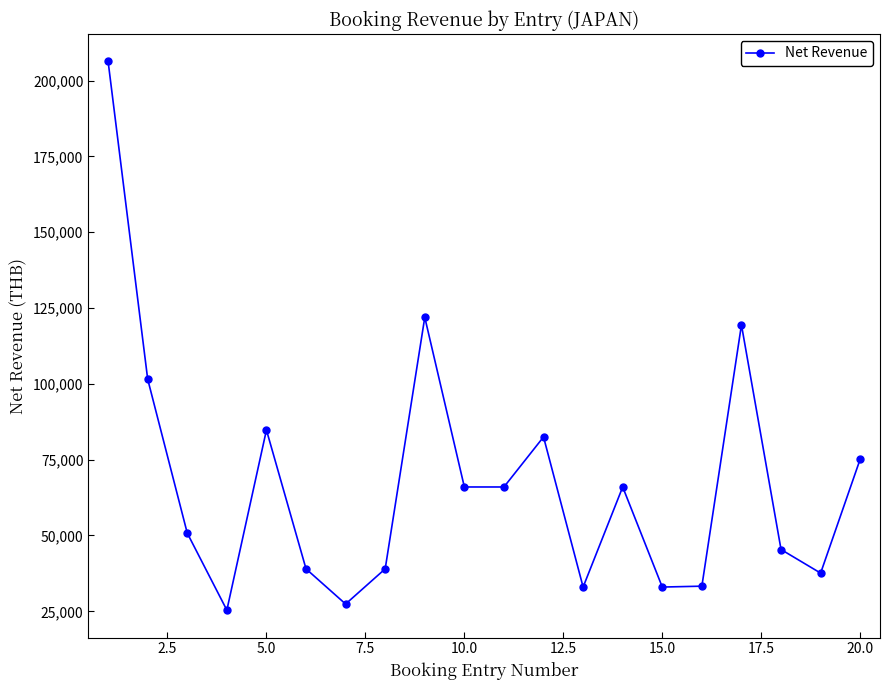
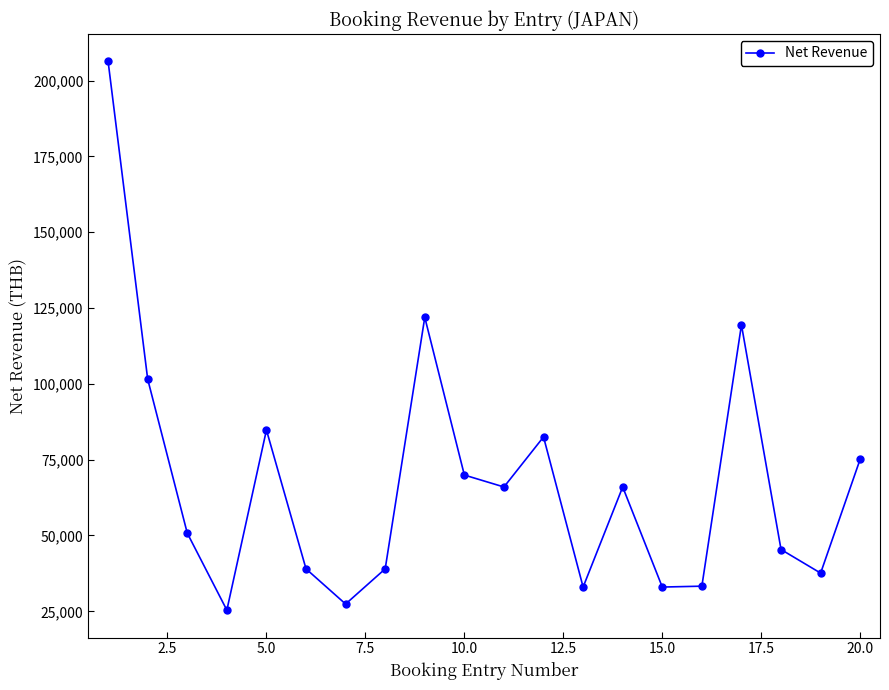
  {
    "5.0": "85,000",
-   "10.0": "66,000",
+   "10.0": "70,000",
    "15.0": "33,000",
    "20.0": "75,000"
  }
